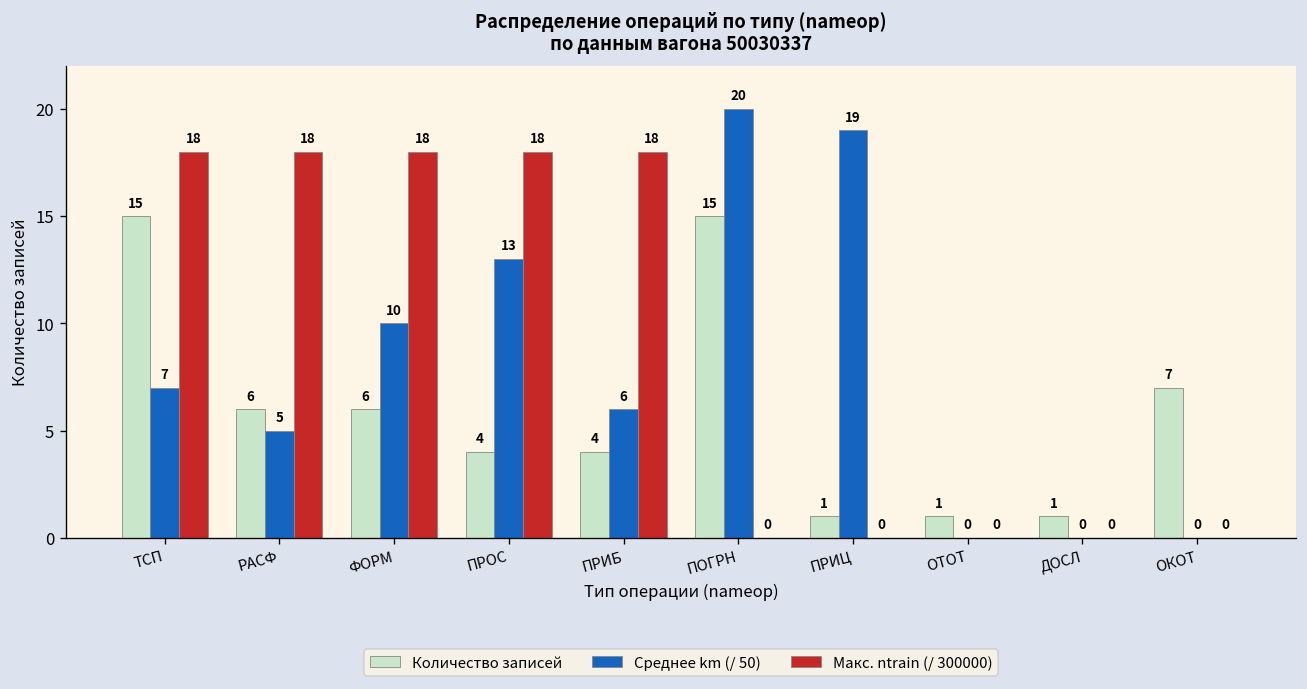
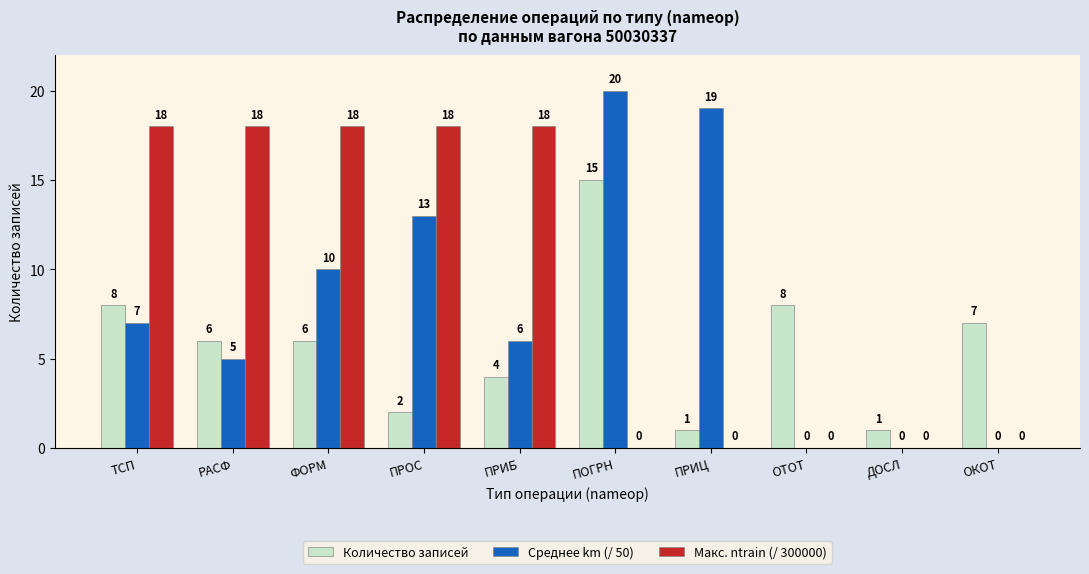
  {
    "Количество записей": {
-     "ТСП": 15,
+     "ТСП": 8,
      "РАСФ": 6,
      "ФОРМ": 6,
-     "ПРОС": 4,
+     "ПРОС": 2,
      "ПРИБ": 4,
      "ПОГРН": 15,
      "ПРИЦ": 1,
-     "ОТОТ": 1,
+     "ОТОТ": 8,
      "ДОСЛ": 1,
      "ОКОТ": 7
    },
    "Среднее km (/ 50)": {
      "ТСП": 7,
      "РАСФ": 5,
      "ФОРМ": 10,
      "ПРОС": 13,
      "ПРИБ": 6,
      "ПОГРН": 20,
      "ПРИЦ": 19,
      "ОТОТ": 0,
      "ДОСЛ": 0,
      "ОКОТ": 0
    },
    "Макс. ntrain (/ 300000)": {
      "ТСП": 18,
      "РАСФ": 18,
      "ФОРМ": 18,
      "ПРОС": 18,
      "ПРИБ": 18,
      "ПОГРН": 0,
      "ПРИЦ": 0,
      "ОТОТ": 0,
      "ДОСЛ": 0,
      "ОКОТ": 0
    }
  }
